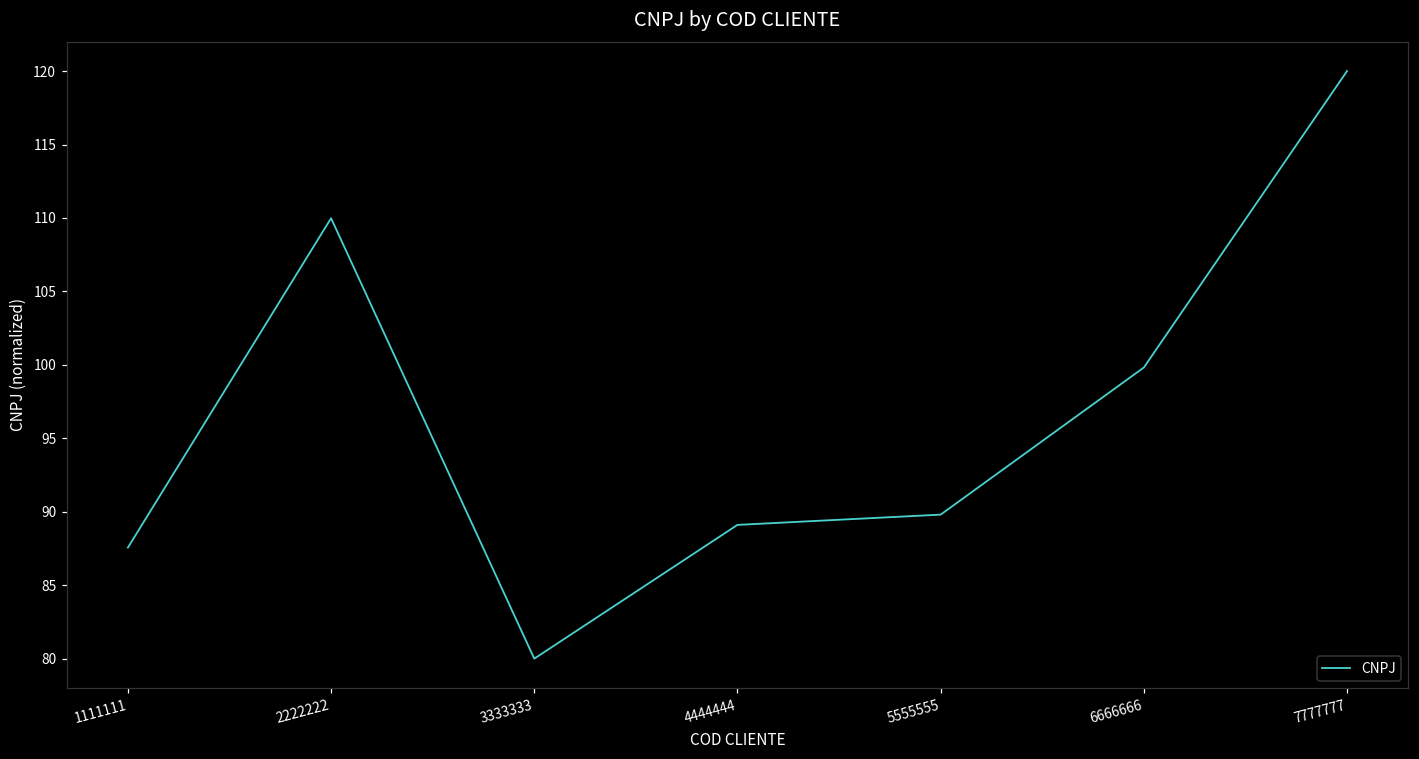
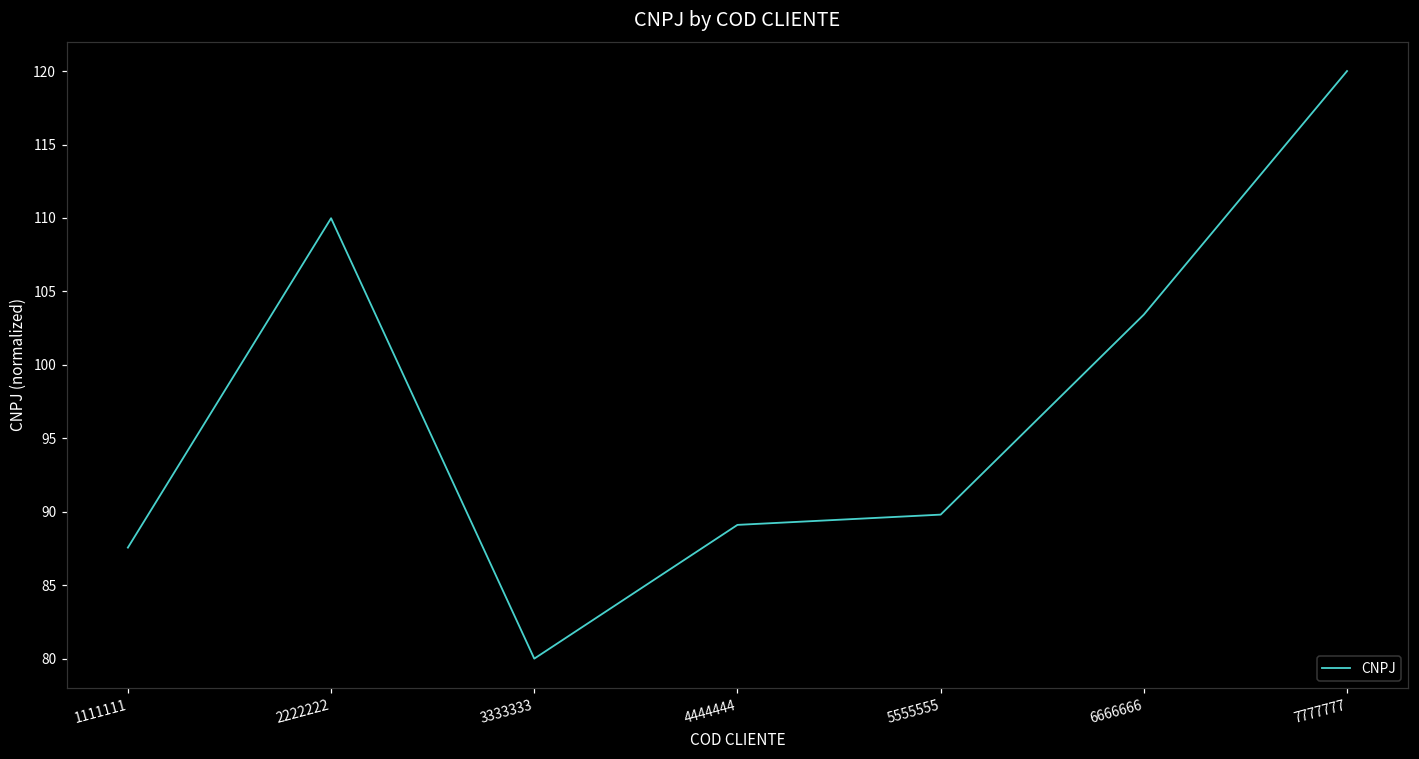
  {
    "1111111": 87.6,
    "2222222": 110.0,
    "3333333": 80.0,
    "4444444": 89.1,
    "5555555": 89.8,
-   "6666666": 99.8,
+   "6666666": 103.4,
    "7777777": 120.0
  }
